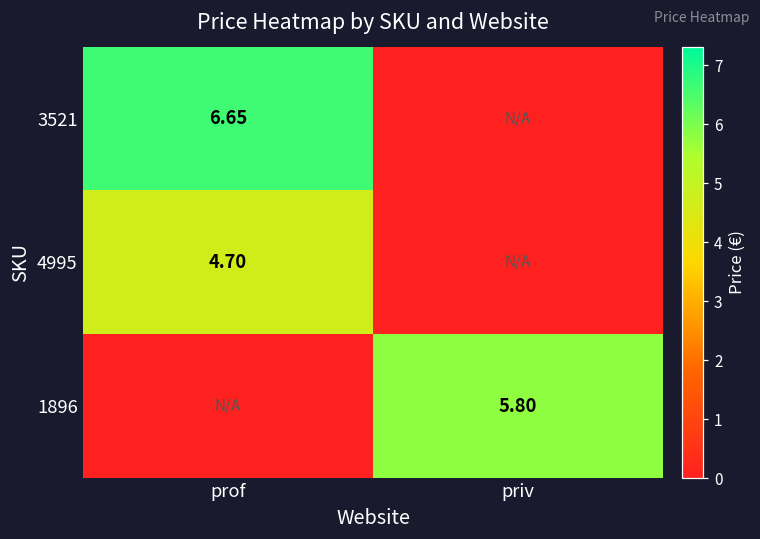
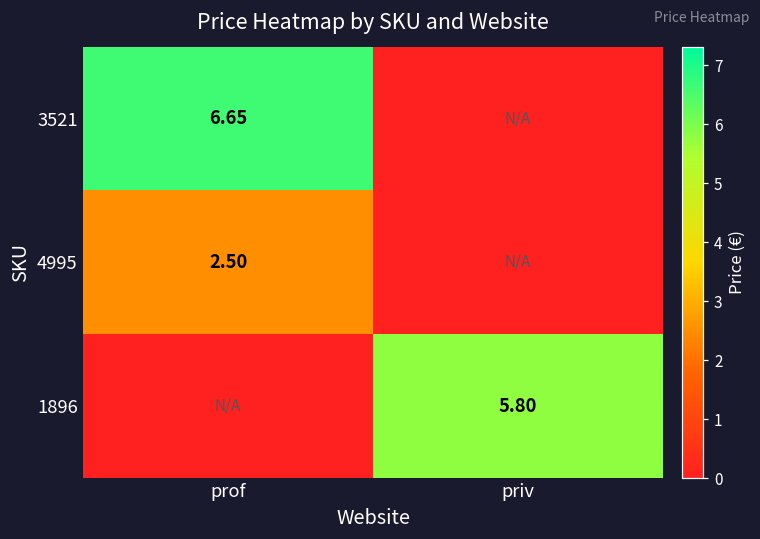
  {
    "3521": {
      "prof": 6.65
    },
    "4995": {
-     "prof": 4.70
+     "prof": 2.50
    },
    "1896": {
      "priv": 5.80
    }
  }
